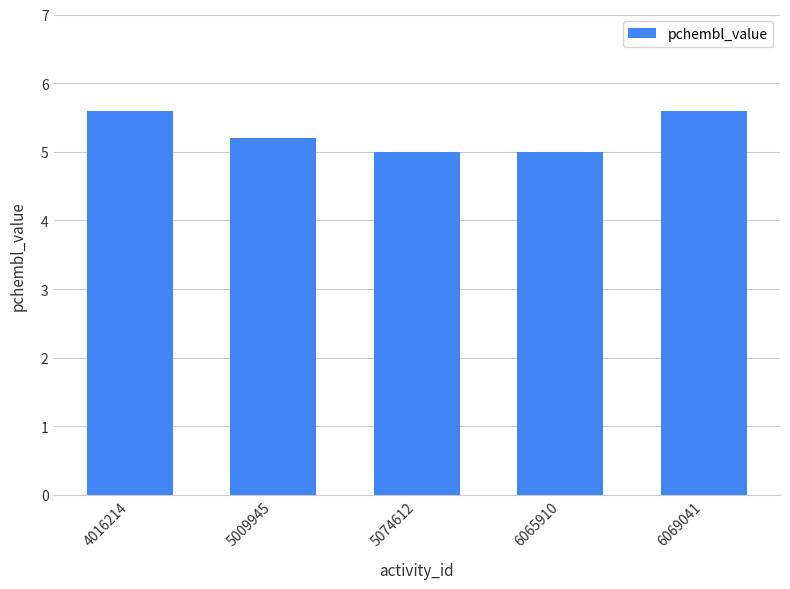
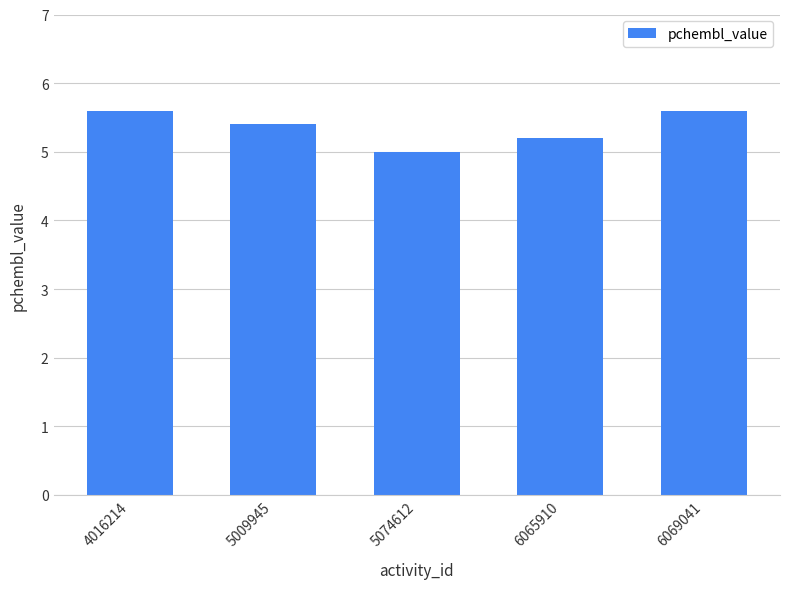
  {
    "4016214": 5.6,
-   "5009945": 5.2,
+   "5009945": 5.4,
    "5074612": 5.0,
-   "6065910": 5.0,
+   "6065910": 5.2,
    "6069041": 5.6
  }
